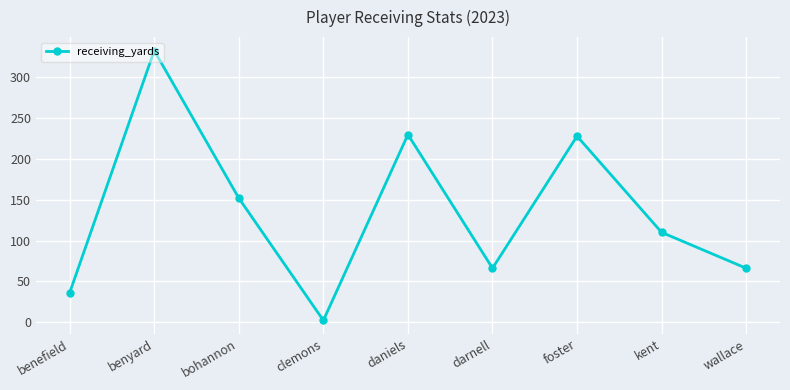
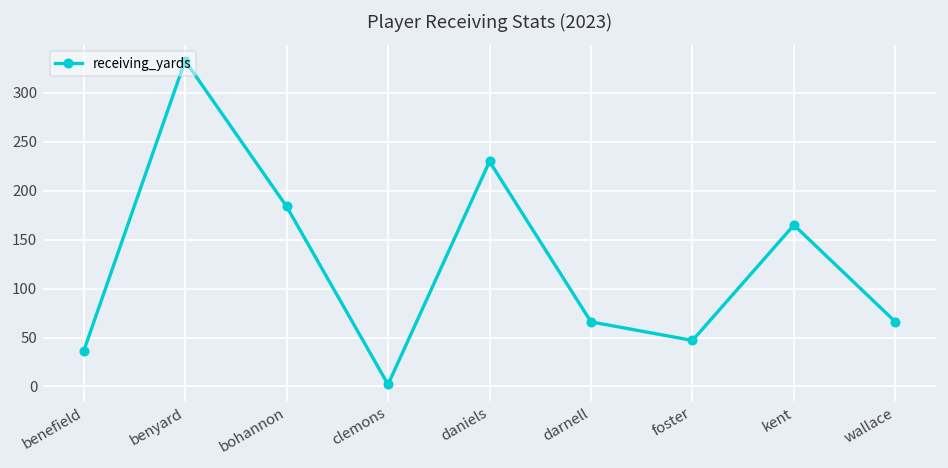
  {
    "benefield": 40,
-   "bohannon": 150,
+   "bohannon": 180,
    "clemons": 0,
    "daniels": 230,
    "darnell": 70,
-   "foster": 230,
-   "kent": 110,
+   "foster": 50,
+   "kent": 170,
    "wallace": 70
  }
